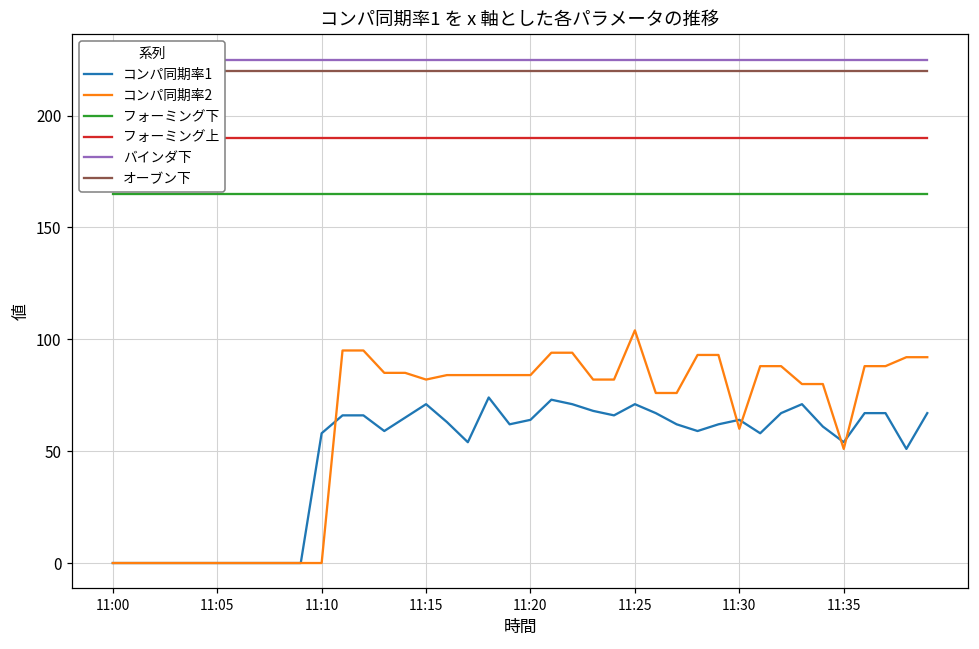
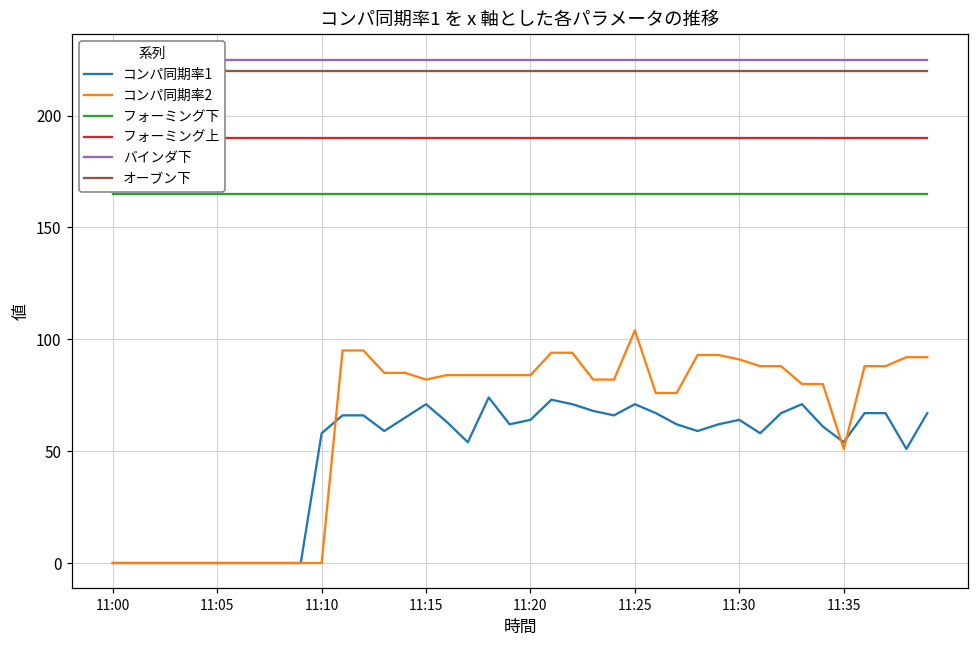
  {
    "コンパ同期率1": {
      "11:10": 58,
      "11:15": 71,
      "11:20": 64,
      "11:25": 71,
      "11:30": 64,
      "11:35": 54
    },
    "コンパ同期率2": {
      "11:10": 0,
      "11:15": 82,
      "11:20": 84,
      "11:25": 104,
-     "11:30": 60,
+     "11:30": 91,
      "11:35": 51
    },
    "フォーミング下": {
      "11:00": 165,
      "11:05": 165,
      "11:10": 165,
      "11:15": 165,
      "11:20": 165,
      "11:25": 165,
      "11:30": 165,
      "11:35": 165
    },
    "フォーミング上": {
      "11:10": 190,
      "11:15": 190,
      "11:20": 190,
      "11:25": 190,
      "11:30": 190,
      "11:35": 190
    },
    "バインダ下": {
      "11:10": 225,
      "11:15": 225,
      "11:20": 225,
      "11:25": 225,
      "11:30": 225,
      "11:35": 225
    },
    "オーブン下": {
      "11:10": 220,
      "11:15": 220,
      "11:20": 220,
      "11:25": 220,
      "11:30": 220,
      "11:35": 220
    }
  }
